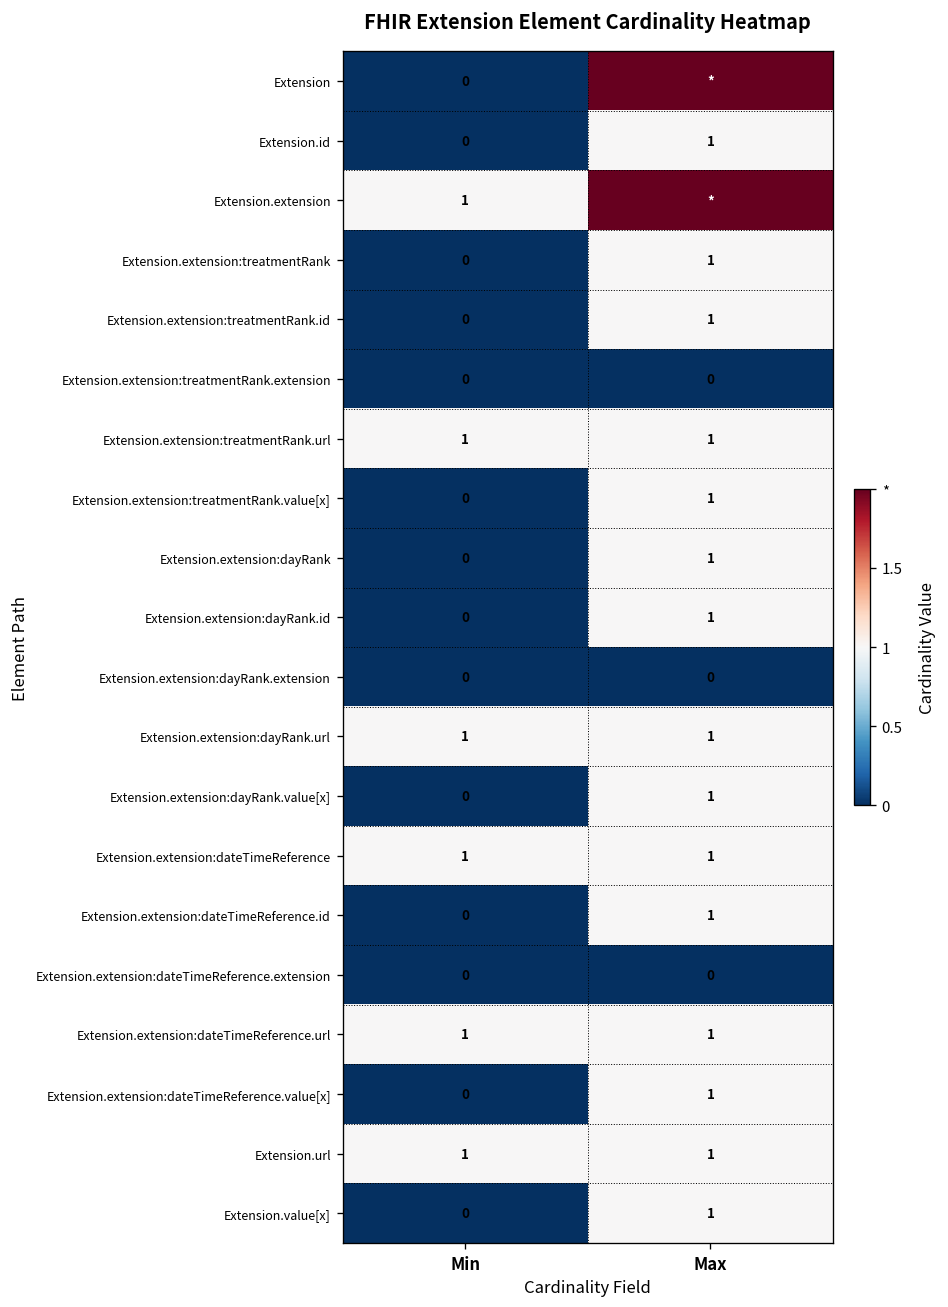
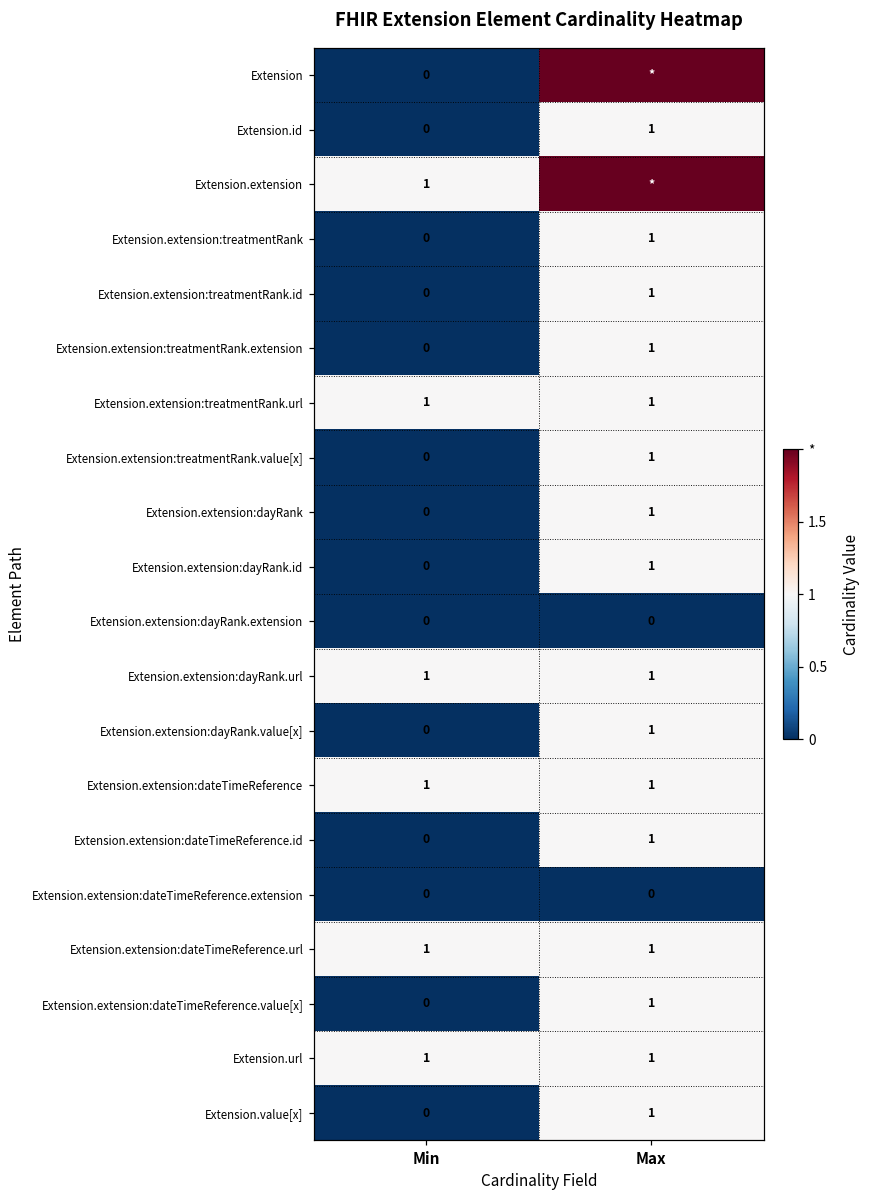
  {
    "Extension": {
      "Min": 0
    },
    "Extension.id": {
      "Min": 0,
      "Max": 1
    },
    "Extension.extension": {
      "Min": 1
    },
    "Extension.extension:treatmentRank": {
      "Min": 0,
      "Max": 1
    },
    "Extension.extension:treatmentRank.id": {
      "Min": 0,
      "Max": 1
    },
    "Extension.extension:treatmentRank.extension": {
      "Min": 0,
-     "Max": 0
+     "Max": 1
    },
    "Extension.extension:treatmentRank.url": {
      "Min": 1,
      "Max": 1
    },
    "Extension.extension:treatmentRank.value[x]": {
      "Min": 0,
      "Max": 1
    },
    "Extension.extension:dayRank": {
      "Min": 0,
      "Max": 1
    },
    "Extension.extension:dayRank.id": {
      "Min": 0,
      "Max": 1
    },
    "Extension.extension:dayRank.extension": {
      "Min": 0,
      "Max": 0
    },
    "Extension.extension:dayRank.url": {
      "Min": 1,
      "Max": 1
    },
    "Extension.extension:dayRank.value[x]": {
      "Min": 0,
      "Max": 1
    },
    "Extension.extension:dateTimeReference": {
      "Min": 1,
      "Max": 1
    },
    "Extension.extension:dateTimeReference.id": {
      "Min": 0,
      "Max": 1
    },
    "Extension.extension:dateTimeReference.extension": {
      "Min": 0,
      "Max": 0
    },
    "Extension.extension:dateTimeReference.url": {
      "Min": 1,
      "Max": 1
    },
    "Extension.extension:dateTimeReference.value[x]": {
      "Min": 0,
      "Max": 1
    },
    "Extension.url": {
      "Min": 1,
      "Max": 1
    },
    "Extension.value[x]": {
      "Min": 0,
      "Max": 1
    }
  }
